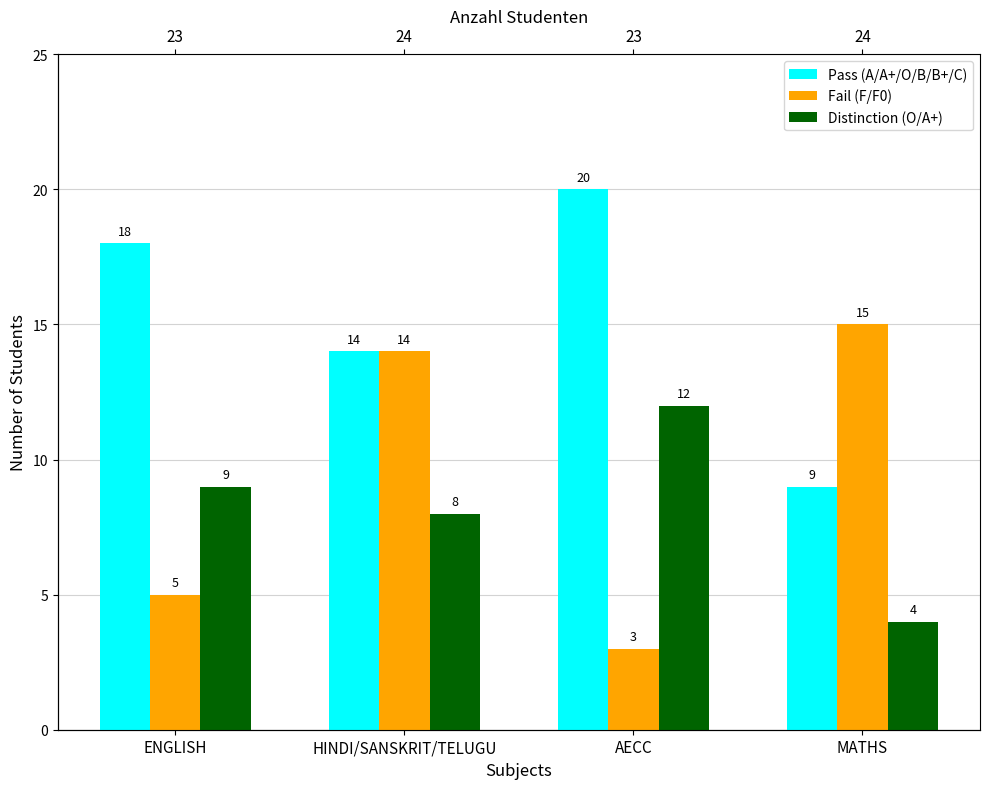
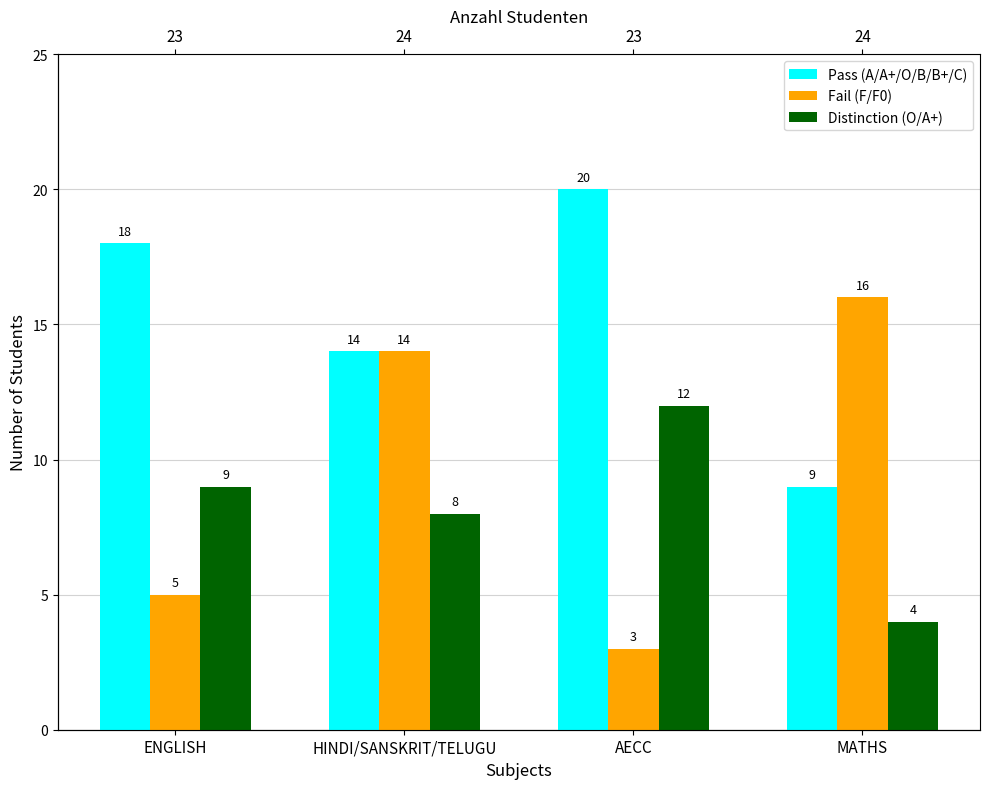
  {
    "Fail (F/F0)": {
      "ENGLISH": 5,
      "HINDI/SANSKRIT/TELUGU": 14,
      "AECC": 3,
-     "MATHS": 15
+     "MATHS": 16
    }
  }
